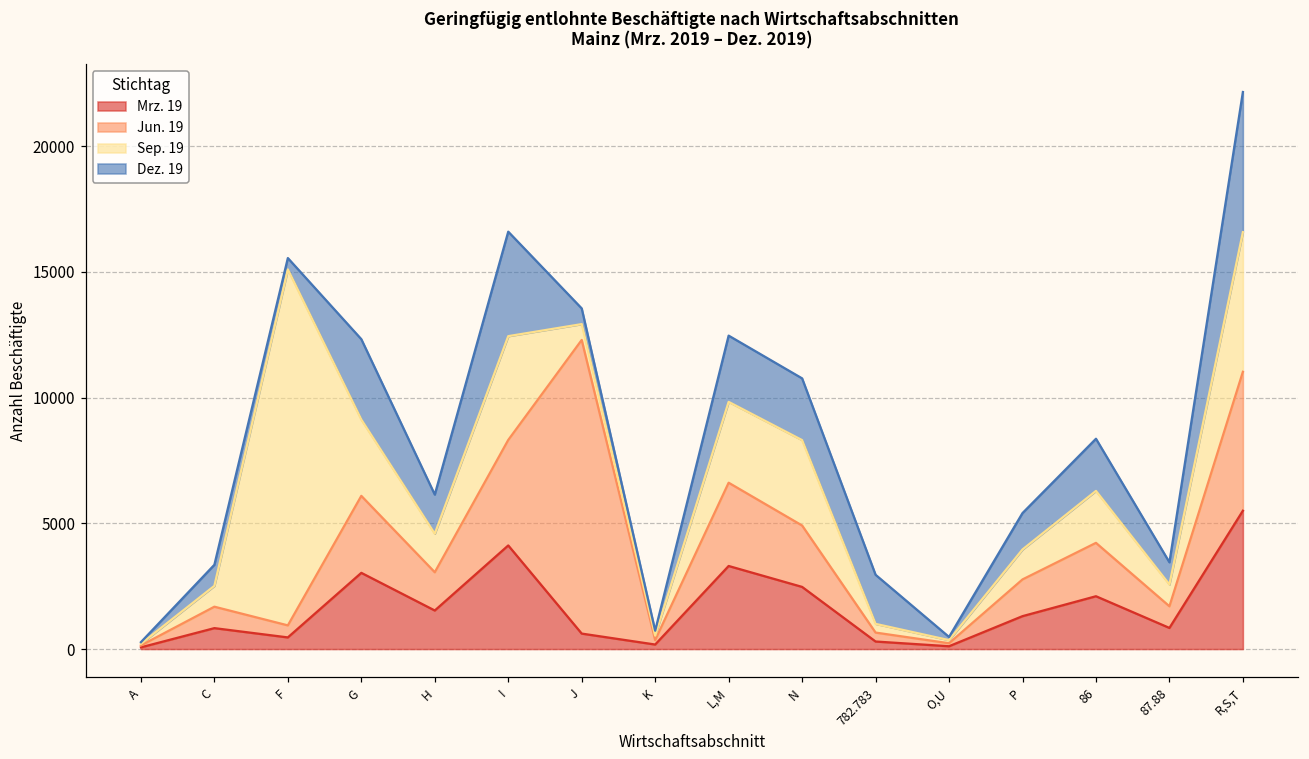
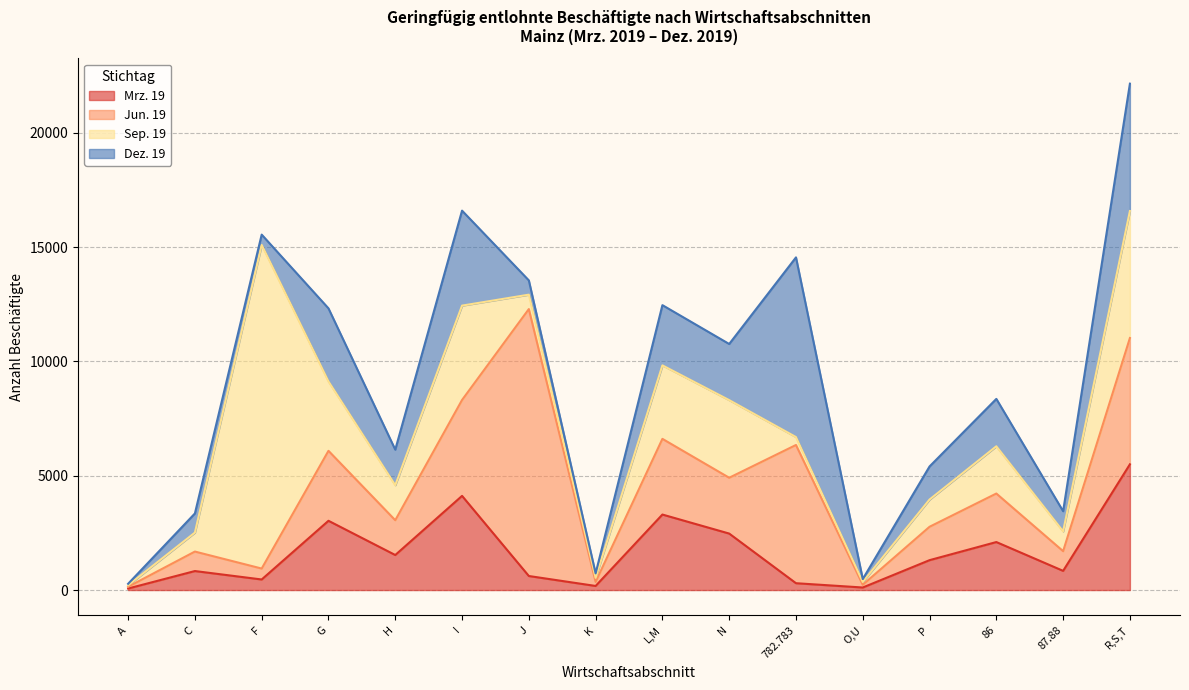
  {
    "Mrz. 19": {
      "C": 800,
      "F": 500,
      "G": 3000,
      "H": 1500,
      "I": 4100,
      "J": 600,
      "K": 200,
      "L,M": 3300,
      "N": 2500,
      "782.783": 300,
      "O,U": 100,
      "P": 1300,
      "86": 2100,
      "87.88": 800,
      "R,S,T": 5500
    },
    "Jun. 19": {
      "C": 900,
      "F": 500,
      "G": 3100,
      "H": 1500,
      "I": 4200,
      "J": 11700,
      "K": 200,
      "L,M": 3300,
      "N": 2400,
-     "782.783": 400,
+     "782.783": 6000,
      "O,U": 100,
      "P": 1500,
      "86": 2100,
      "87.88": 900,
      "R,S,T": 5500
    },
    "Sep. 19": {
      "C": 800,
      "F": 14200,
      "G": 3000,
      "H": 1500,
      "I": 4100,
      "J": 600,
      "K": 200,
      "L,M": 3200,
      "N": 3400,
      "782.783": 300,
      "O,U": 100,
      "P": 1200,
      "86": 2100,
      "87.88": 900,
      "R,S,T": 5600
    },
    "Dez. 19": {
      "C": 800,
      "F": 500,
      "G": 3200,
      "H": 1600,
      "I": 4200,
      "J": 600,
      "K": 200,
      "L,M": 2600,
      "N": 2500,
-     "782.783": 2000,
+     "782.783": 7900,
      "O,U": 100,
      "P": 1400,
      "86": 2100,
      "87.88": 900,
      "R,S,T": 5600
    }
  }
